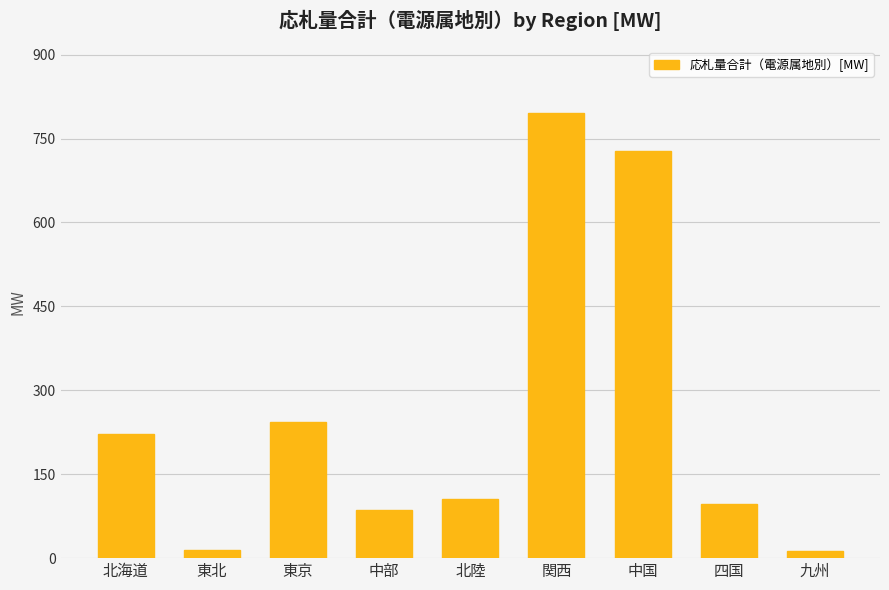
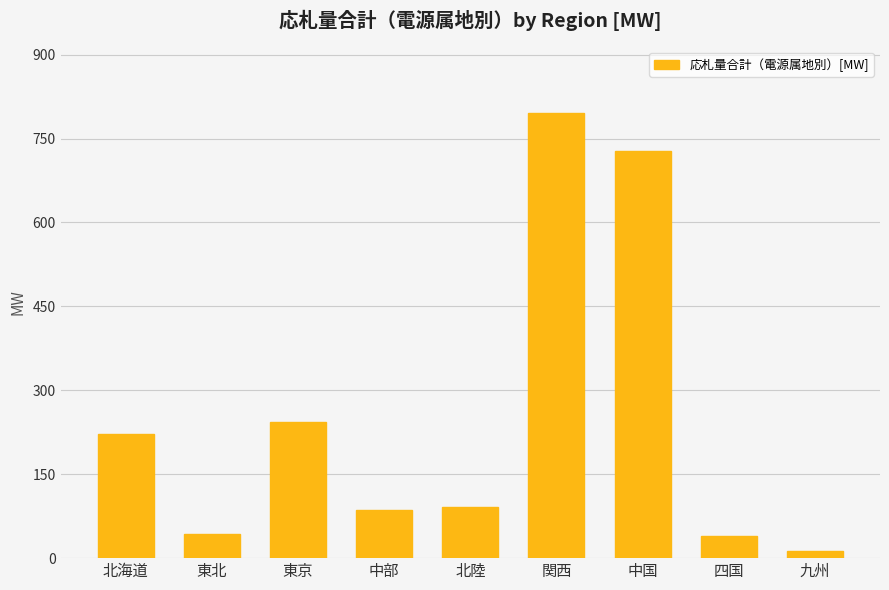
  {
    "北海道": 220,
-   "東北": 10,
+   "東北": 40,
    "東京": 240,
    "中部": 90,
-   "北陸": 110,
+   "北陸": 90,
    "関西": 800,
    "中国": 730,
-   "四国": 100,
+   "四国": 40,
    "九州": 10
  }
